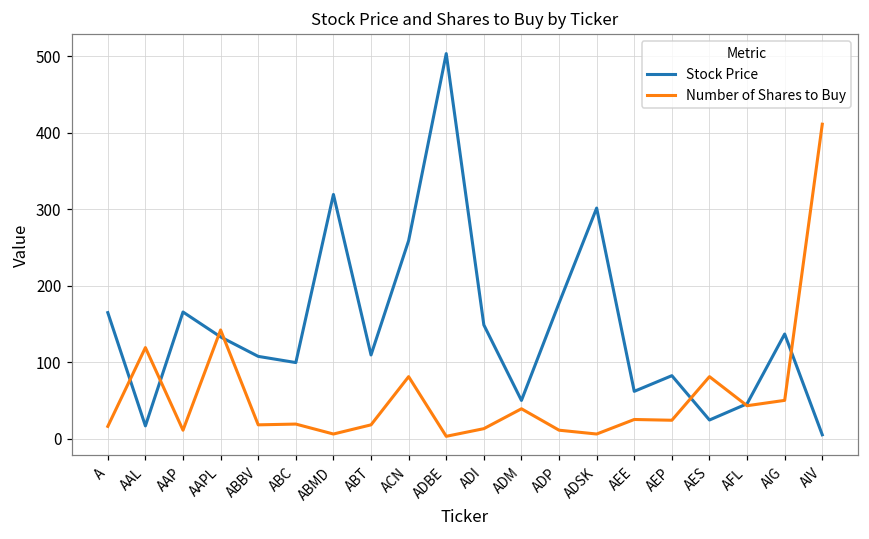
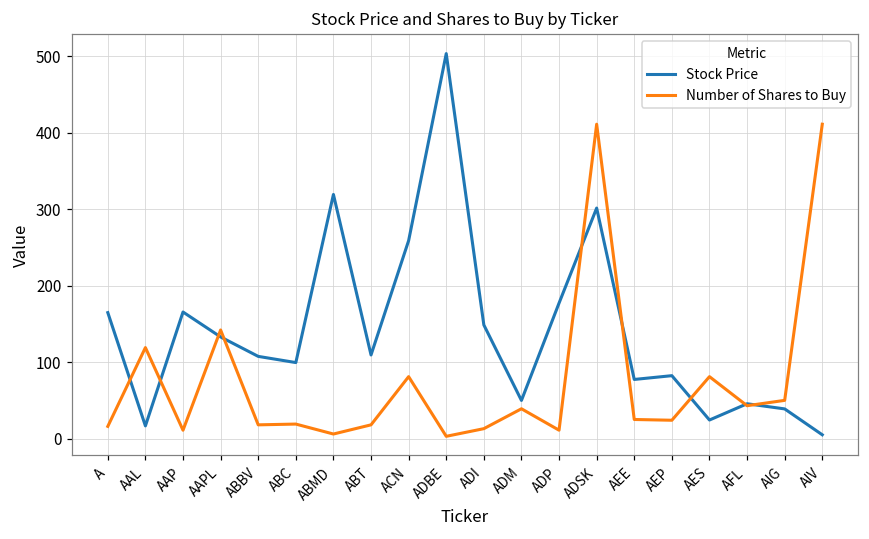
  {
    "Stock Price": {
      "A": 160,
      "AAL": 20,
      "AAP": 170,
      "AAPL": 130,
      "ABBV": 110,
      "ABC": 100,
      "ABMD": 320,
      "ABT": 110,
      "ACN": 260,
      "ADBE": 500,
      "ADI": 150,
      "ADM": 50,
      "ADP": 180,
      "ADSK": 300,
-     "AEE": 60,
+     "AEE": 80,
      "AEP": 80,
      "AES": 20,
-     "AIG": 140,
+     "AIG": 40,
      "AIV": 10
    },
    "Number of Shares to Buy": {
      "A": 20,
      "AAL": 120,
      "AAP": 10,
      "AAPL": 140,
      "ABBV": 20,
      "ABC": 20,
      "ABMD": 10,
      "ABT": 20,
      "ACN": 80,
      "ADBE": 0,
      "ADI": 10,
      "ADM": 40,
      "ADP": 10,
-     "ADSK": 10,
+     "ADSK": 410,
      "AEE": 30,
      "AEP": 20,
      "AES": 80,
      "AIG": 50,
      "AIV": 410
    }
  }
